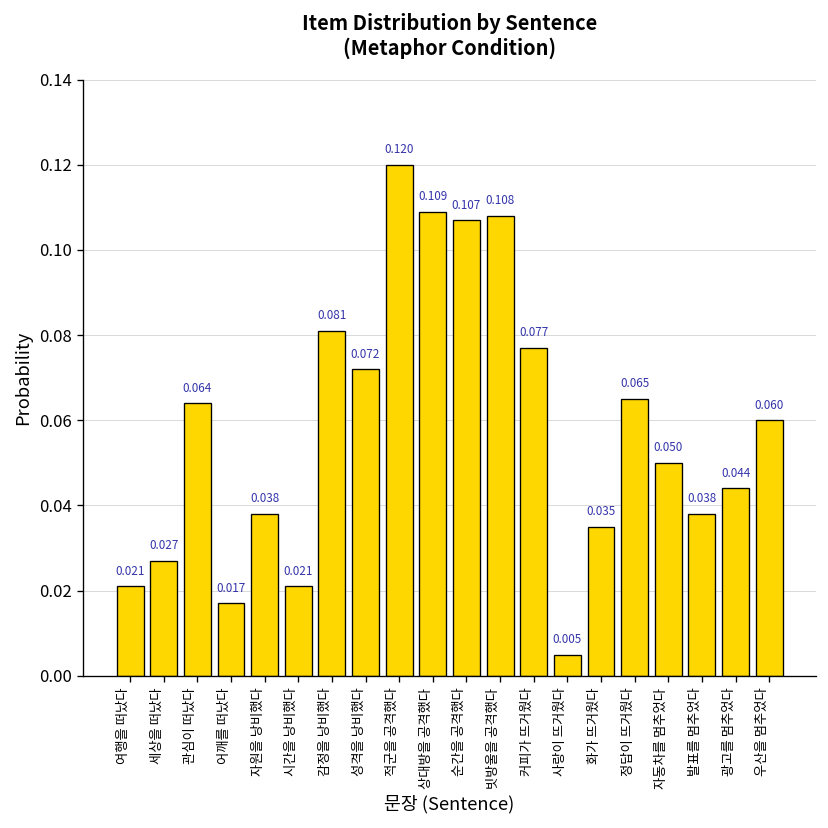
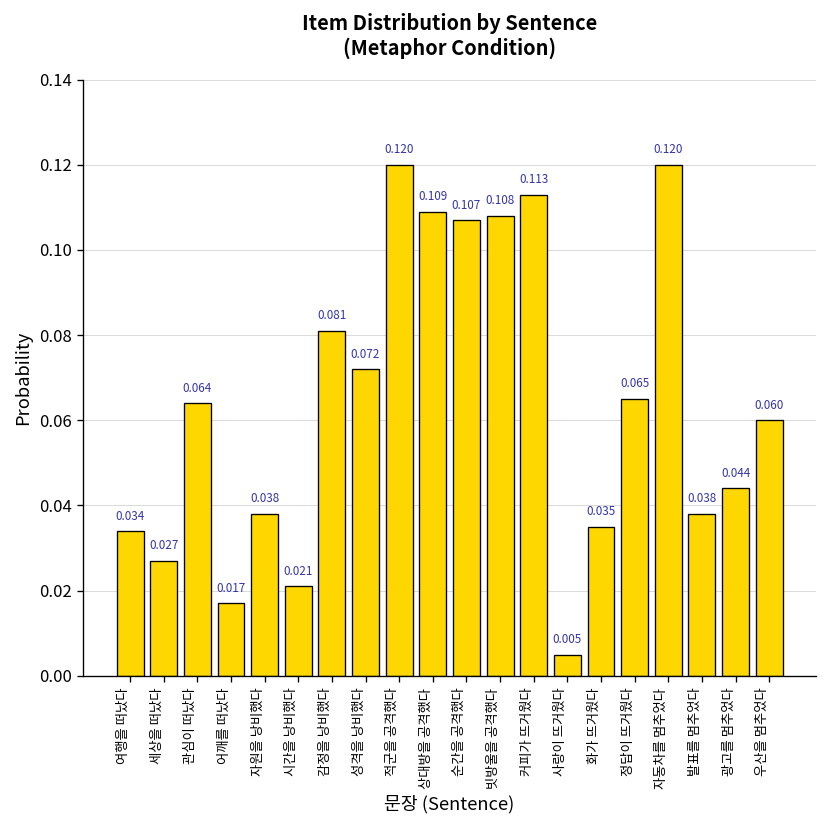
  {
-   "여행을 떠났다": 0.021,
+   "여행을 떠났다": 0.034,
    "세상을 떠났다": 0.027,
    "관심이 떠났다": 0.064,
    "어깨를 떠났다": 0.017,
    "자원을 낭비했다": 0.038,
    "시간을 낭비했다": 0.021,
    "감정을 낭비했다": 0.081,
    "성격을 낭비했다": 0.072,
    "적군을 공격했다": 0.120,
    "상대방을 공격했다": 0.109,
    "순간을 공격했다": 0.107,
    "빗방울을 공격했다": 0.108,
-   "커피가 뜨거웠다": 0.077,
+   "커피가 뜨거웠다": 0.113,
    "사랑이 뜨거웠다": 0.005,
    "화가 뜨거웠다": 0.035,
    "정답이 뜨거웠다": 0.065,
-   "자동차를 멈추었다": 0.050,
+   "자동차를 멈추었다": 0.120,
    "발표를 멈추었다": 0.038,
    "광고를 멈추었다": 0.044,
    "우산을 멈추었다": 0.060
  }
